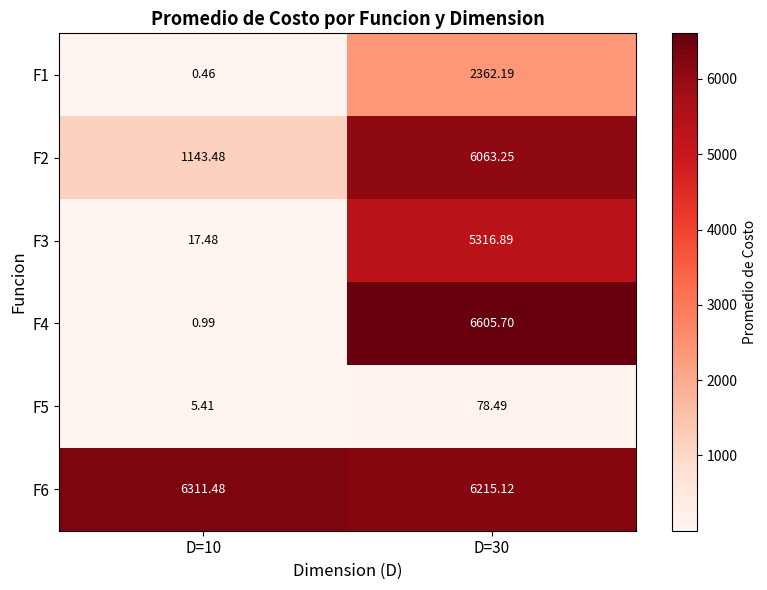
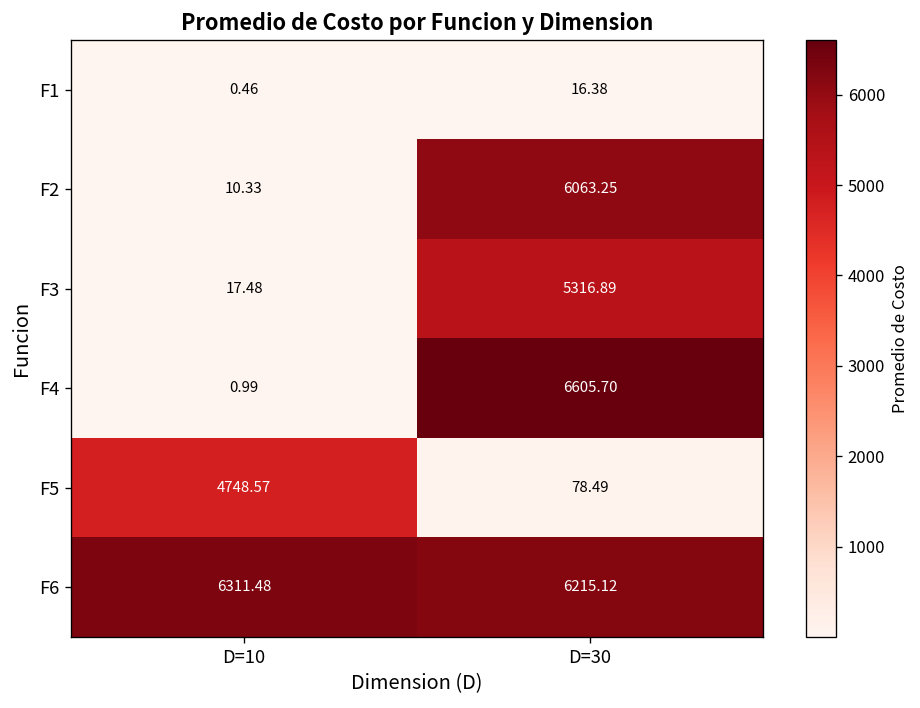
  {
    "F1": {
      "D=10": 0.46,
-     "D=30": 2362.19
+     "D=30": 16.38
    },
    "F2": {
-     "D=10": 1143.48,
+     "D=10": 10.33,
      "D=30": 6063.25
    },
    "F3": {
      "D=10": 17.48,
      "D=30": 5316.89
    },
    "F4": {
      "D=10": 0.99,
      "D=30": 6605.70
    },
    "F5": {
-     "D=10": 5.41,
+     "D=10": 4748.57,
      "D=30": 78.49
    },
    "F6": {
      "D=10": 6311.48,
      "D=30": 6215.12
    }
  }
